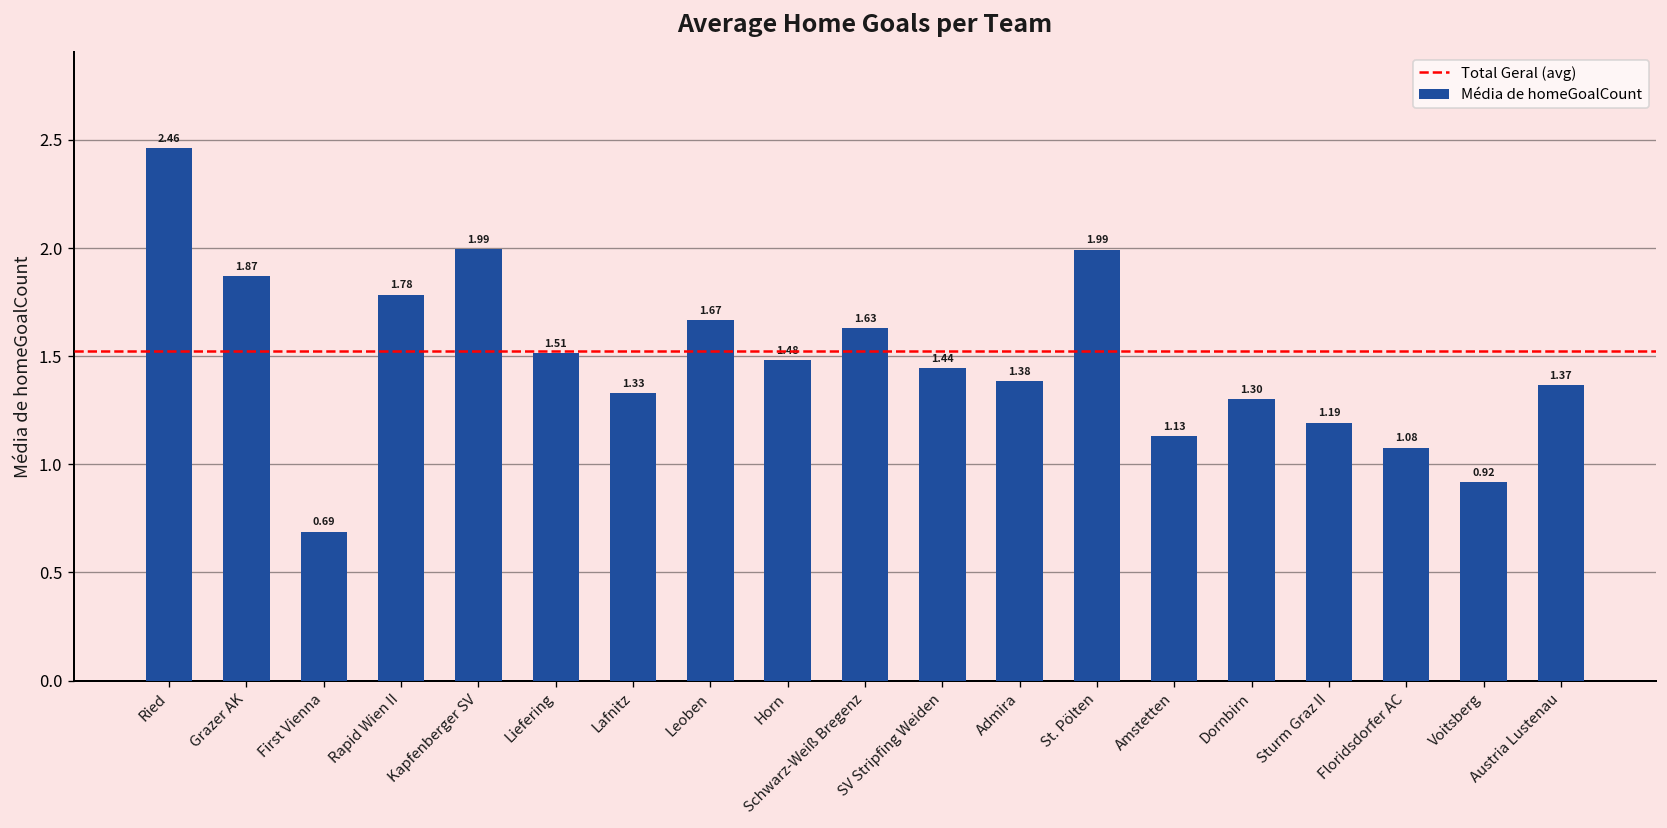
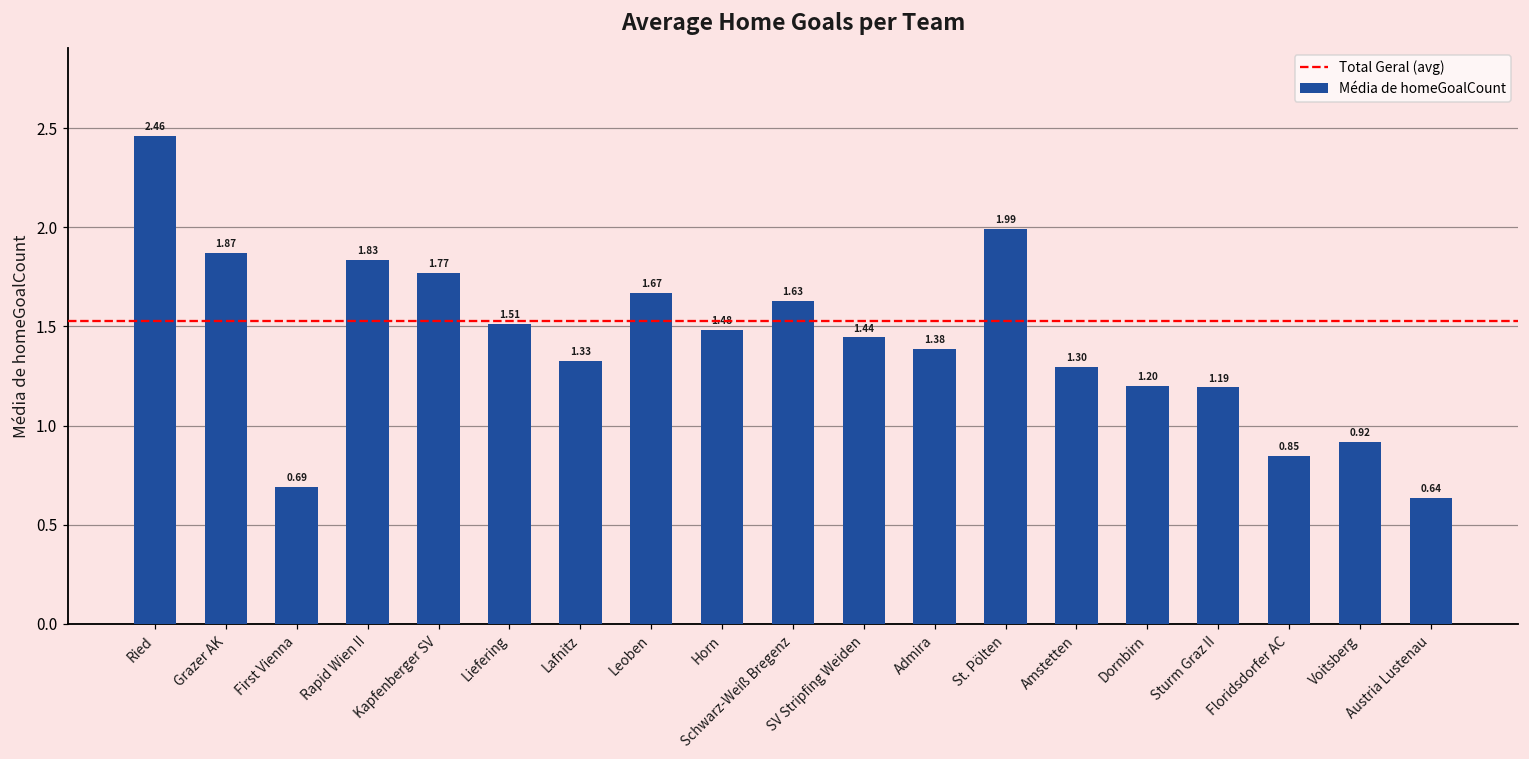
  {
    "Ried": 2.46,
    "Grazer AK": 1.87,
    "First Vienna": 0.69,
-   "Rapid Wien II": 1.78,
-   "Kapfenberger SV": 1.99,
+   "Rapid Wien II": 1.83,
+   "Kapfenberger SV": 1.77,
    "Liefering": 1.51,
    "Lafnitz": 1.33,
    "Leoben": 1.67,
    "Horn": 1.48,
    "Schwarz-Weiß Bregenz": 1.63,
    "SV Stripfing Weiden": 1.44,
    "Admira": 1.38,
    "St. Pölten": 1.99,
-   "Amstetten": 1.13,
-   "Dornbirn": 1.30,
+   "Amstetten": 1.30,
+   "Dornbirn": 1.20,
    "Sturm Graz II": 1.19,
-   "Floridsdorfer AC": 1.08,
+   "Floridsdorfer AC": 0.85,
    "Voitsberg": 0.92,
-   "Austria Lustenau": 1.37
+   "Austria Lustenau": 0.64
  }
